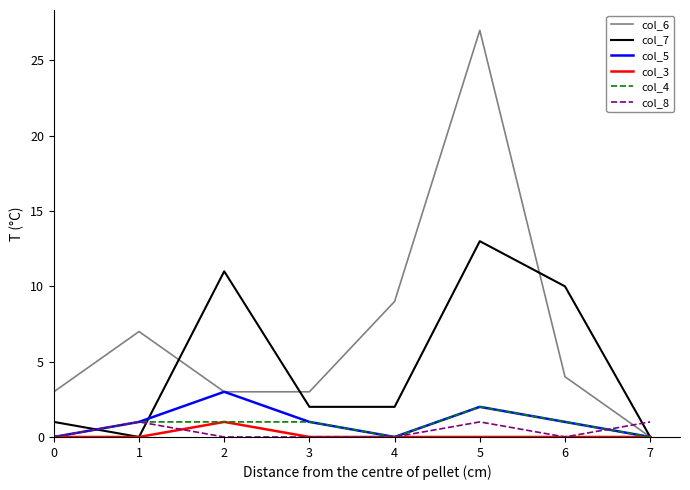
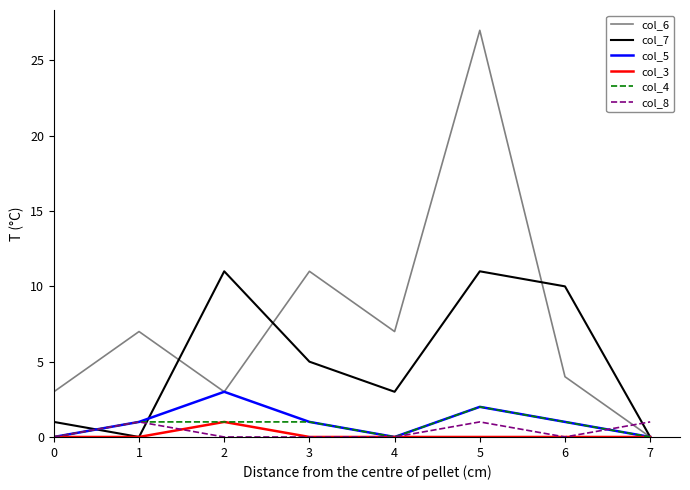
  {
    "col_6": {
      "0": 3,
      "1": 7,
-     "3": 3,
-     "4": 9,
+     "3": 11,
+     "4": 7,
      "5": 27,
      "6": 4
    },
    "col_7": {
      "0": 1,
      "2": 11,
-     "3": 2,
-     "4": 2,
-     "5": 13,
+     "3": 5,
+     "4": 3,
+     "5": 11,
      "6": 10
    },
    "col_3": {
      "5": 0
    },
    "col_8": {
      "2": 0,
      "5": 1,
      "7": 1
    }
  }
